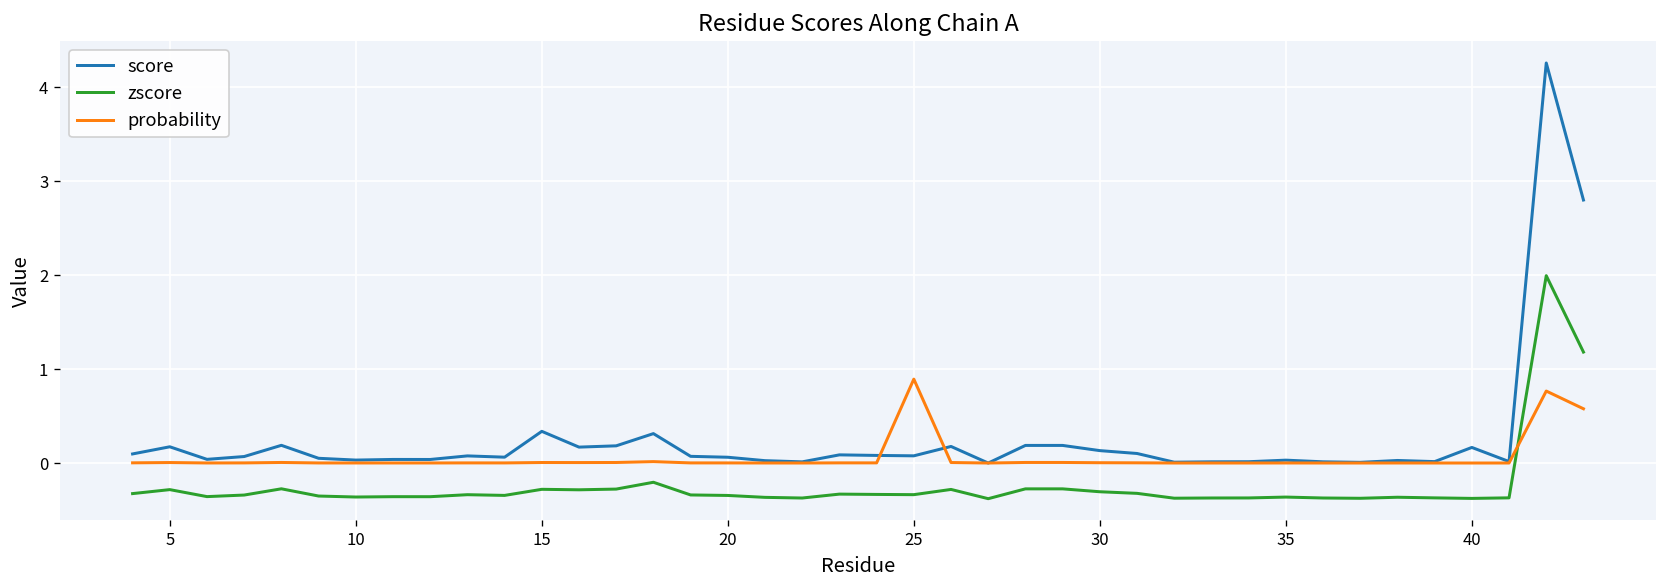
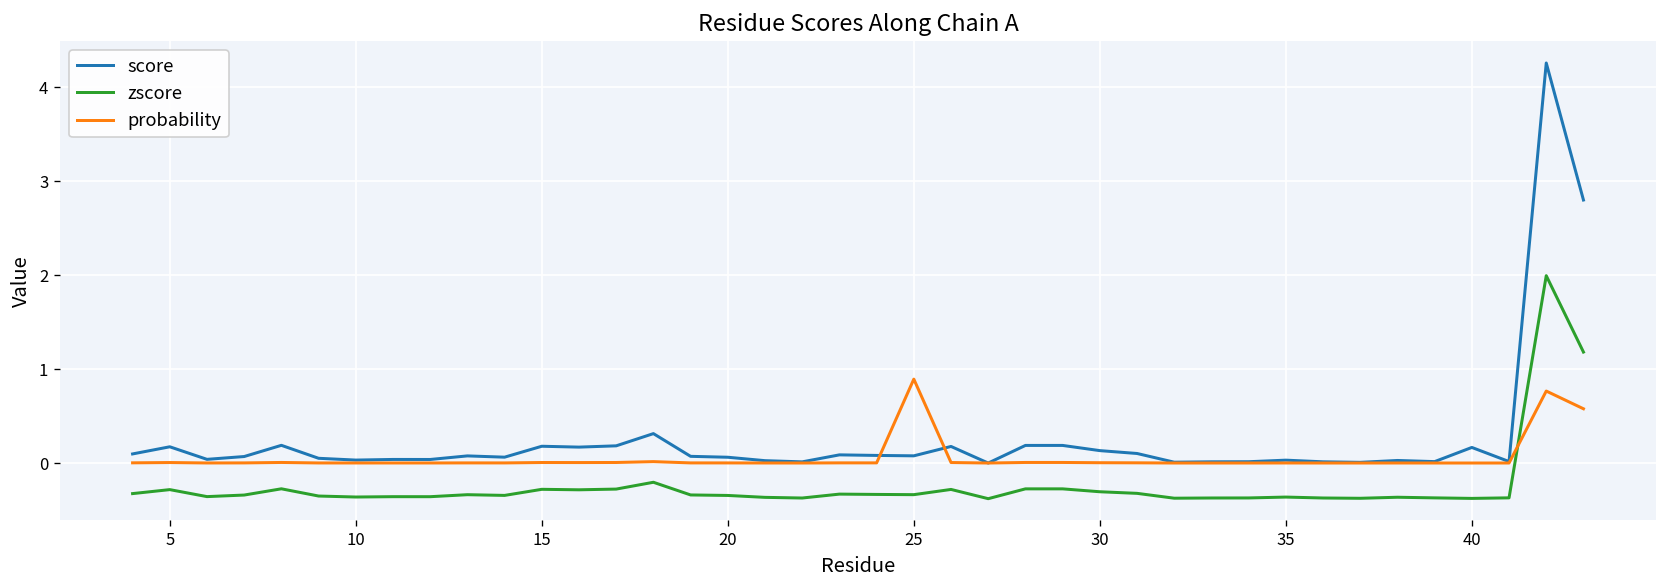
  {
    "score": {
      "5": 0.2,
-     "15": 0.3,
+     "15": 0.2,
      "20": 0.1,
      "25": 0.1,
      "30": 0.1,
      "40": 0.2
    },
    "zscore": {
      "5": -0.3,
      "10": -0.4,
      "15": -0.3,
      "20": -0.3,
      "25": -0.3,
      "30": -0.3,
      "35": -0.4,
      "40": -0.4
    },
    "probability": {
      "5": 0.0,
      "15": 0.0,
      "20": 0.0,
      "25": 0.9,
      "30": 0.0,
      "40": 0.0
    }
  }
